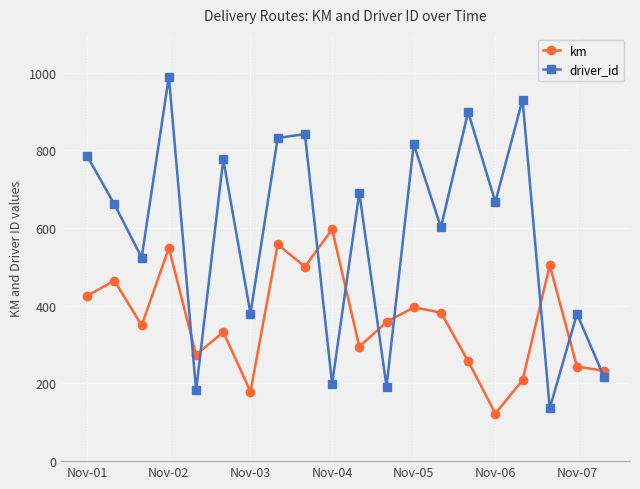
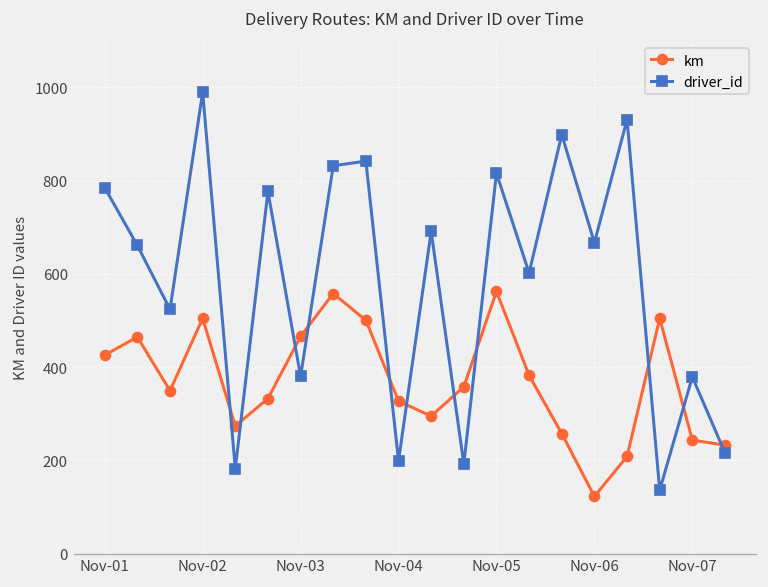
  {
    "km": {
      "Nov-01": 430,
-     "Nov-02": 550,
-     "Nov-03": 180,
-     "Nov-04": 600,
-     "Nov-05": 400,
+     "Nov-02": 500,
+     "Nov-03": 470,
+     "Nov-04": 330,
+     "Nov-05": 560,
      "Nov-06": 120,
      "Nov-07": 240
    },
    "driver_id": {
      "Nov-01": 790,
      "Nov-02": 990,
      "Nov-03": 380,
      "Nov-04": 200,
      "Nov-05": 820,
      "Nov-06": 670,
      "Nov-07": 380
    }
  }
